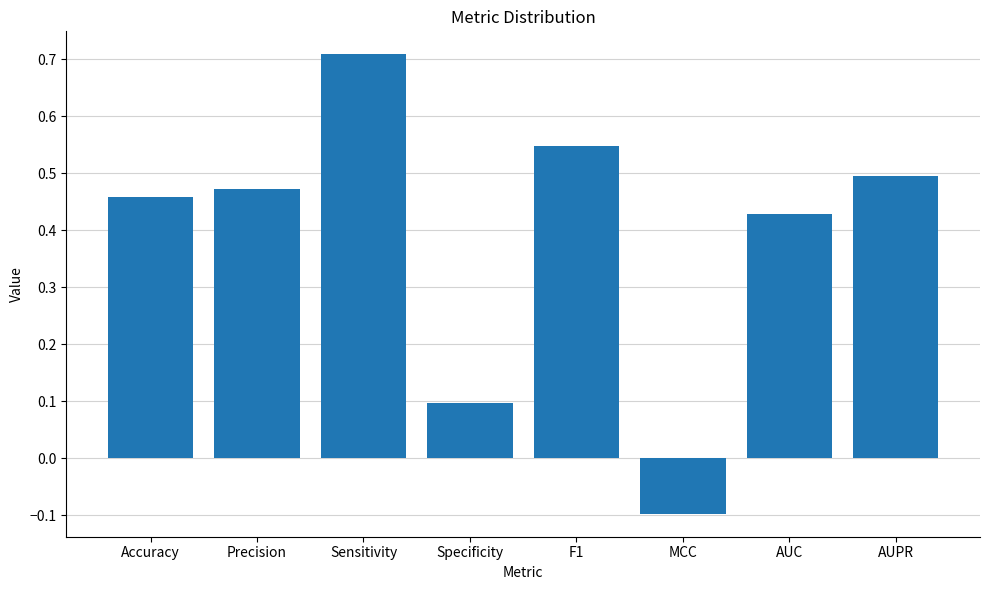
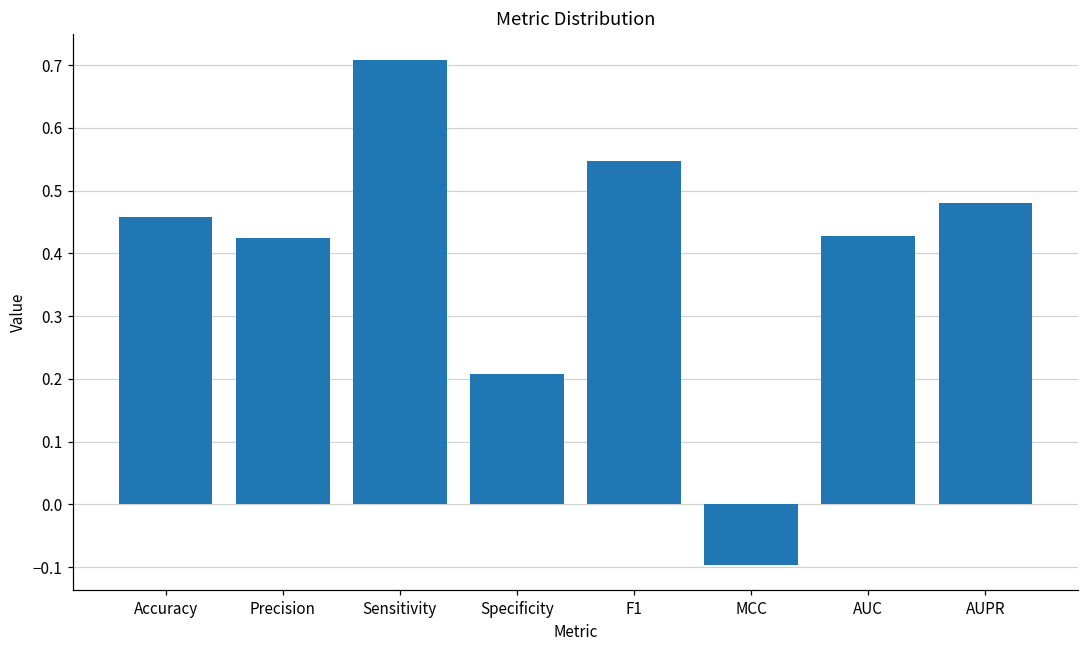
  {
    "Accuracy": 0.46,
-   "Precision": 0.47,
+   "Precision": 0.42,
    "Sensitivity": 0.71,
-   "Specificity": 0.10,
+   "Specificity": 0.21,
    "F1": 0.55,
    "MCC": -0.10,
    "AUC": 0.43,
-   "AUPR": 0.49
+   "AUPR": 0.48
  }
